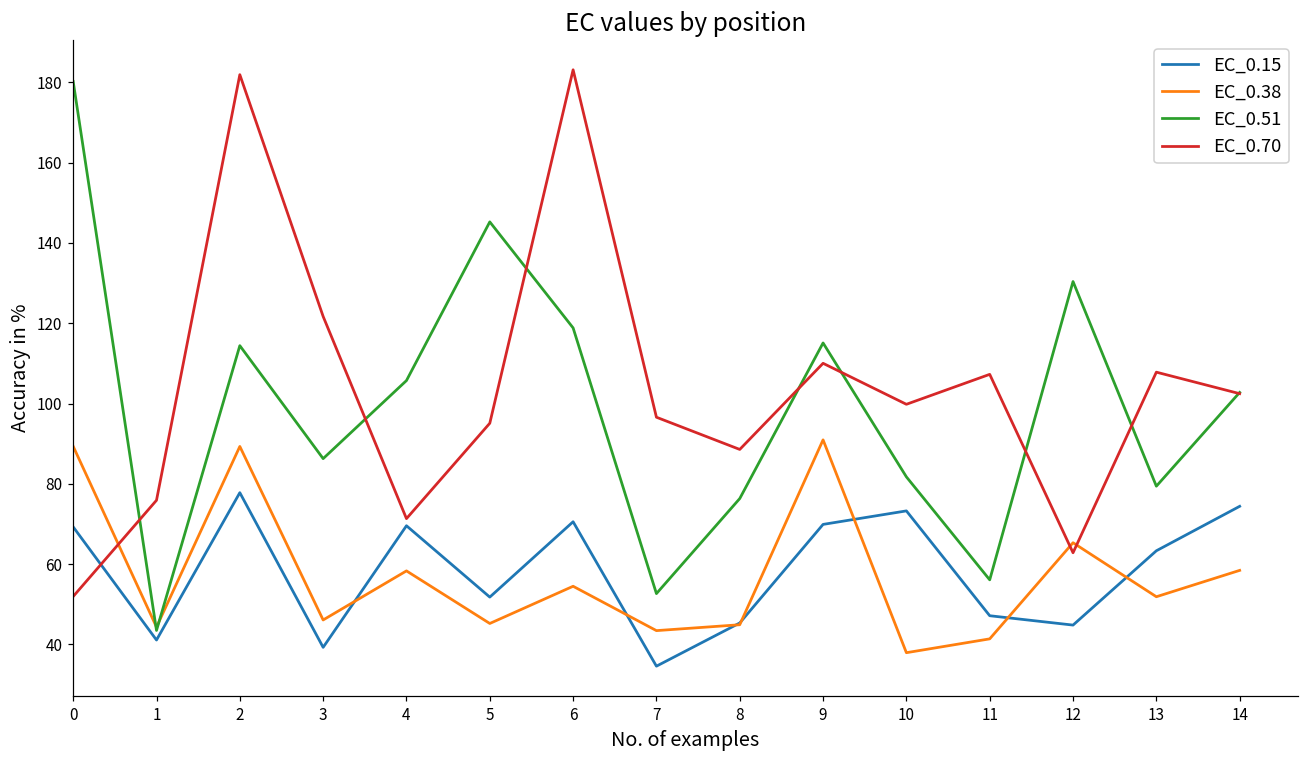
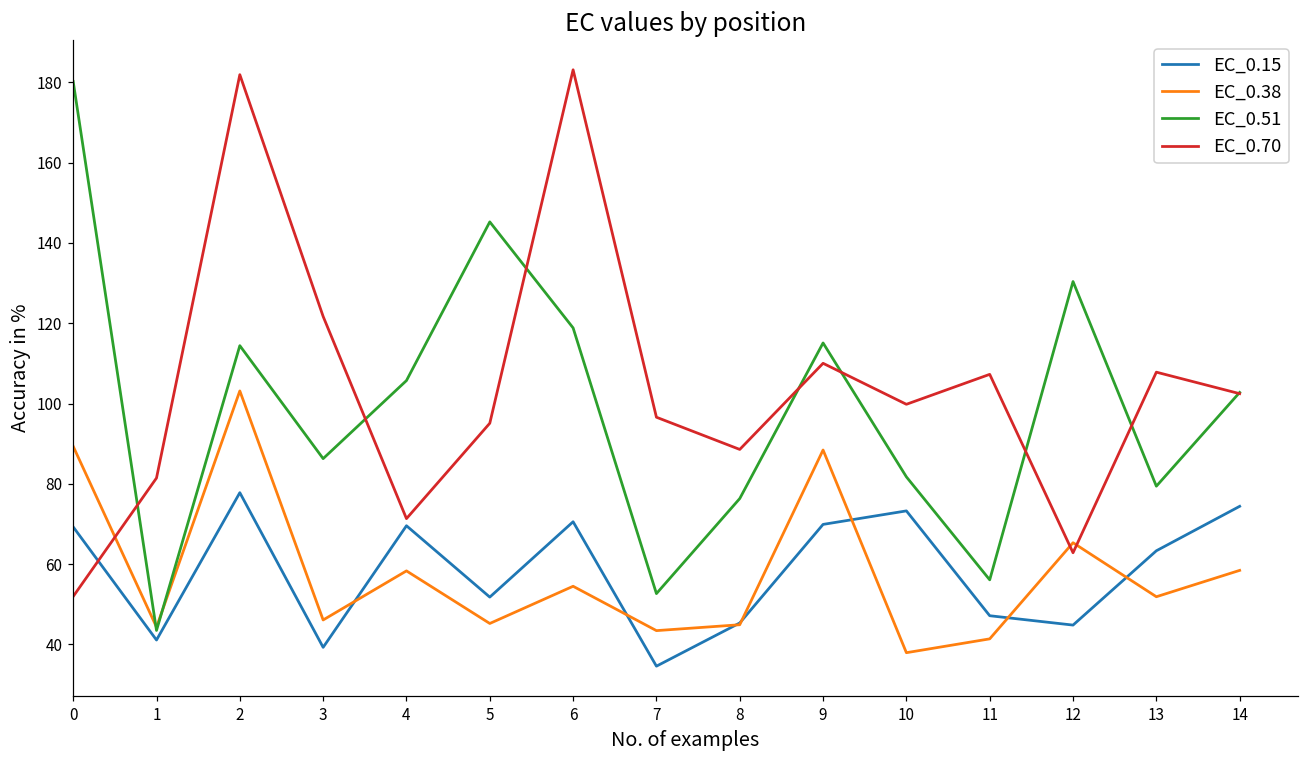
  {
    "EC_0.15": {
      "0": 69,
      "1": 41,
      "2": 78,
      "3": 39,
      "4": 70,
      "5": 52,
      "6": 71,
      "7": 35,
      "9": 70,
      "10": 73,
      "11": 47,
      "12": 45,
      "13": 63,
      "14": 74
    },
    "EC_0.38": {
      "0": 89,
      "1": 44,
-     "2": 89,
+     "2": 103,
      "3": 46,
      "4": 58,
      "5": 45,
      "6": 54,
      "7": 43,
-     "9": 91,
+     "9": 88,
      "10": 38,
      "11": 41,
      "12": 65,
      "13": 52,
      "14": 58
    },
    "EC_0.51": {
      "0": 180,
      "1": 43,
      "2": 114,
      "3": 86,
      "4": 106,
      "5": 145,
      "6": 119,
      "7": 53,
      "8": 76,
      "9": 115,
      "10": 82,
      "11": 56,
      "12": 130,
      "13": 79
    },
    "EC_0.70": {
      "0": 52,
-     "1": 76,
+     "1": 81,
      "2": 182,
      "3": 122,
      "4": 71,
      "5": 95,
      "6": 183,
      "7": 97,
      "8": 89,
      "9": 110,
      "10": 100,
      "11": 107,
      "12": 63,
      "13": 108
    }
  }
